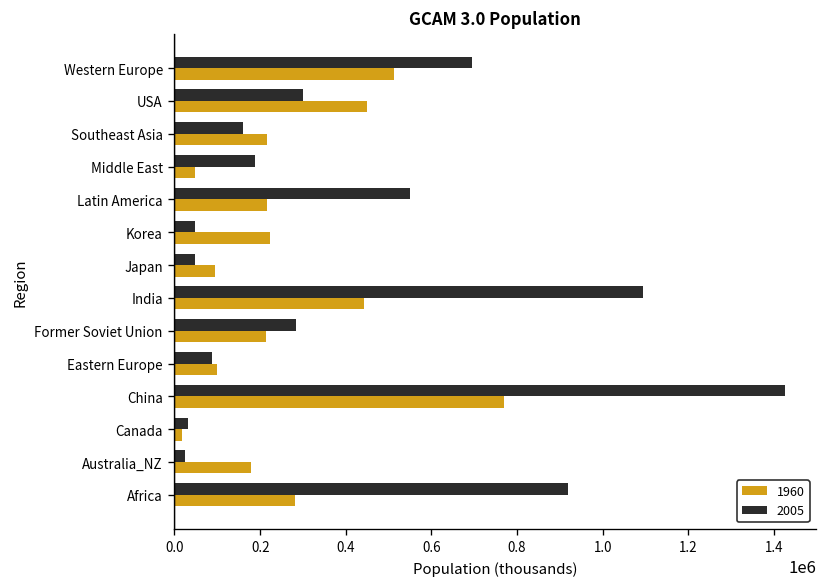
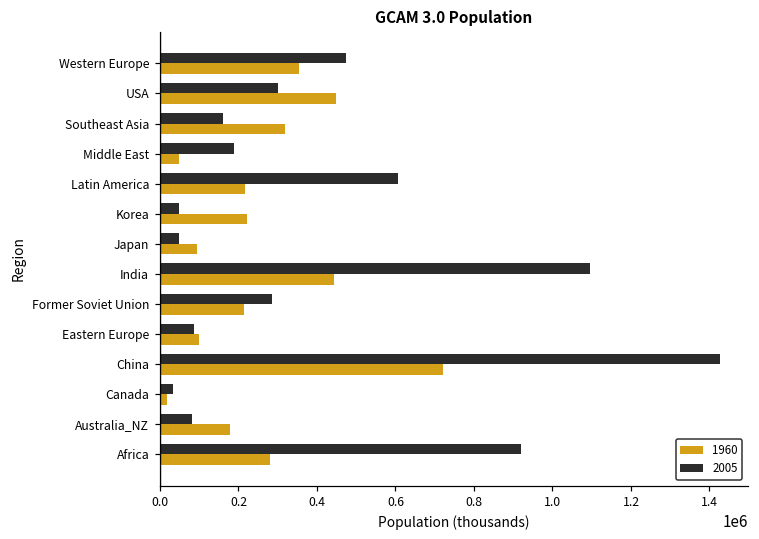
  {
    "1960": {
-     "Western Europe": 510000,
+     "Western Europe": 350000,
      "USA": 450000,
-     "Southeast Asia": 220000,
+     "Southeast Asia": 320000,
      "Middle East": 50000,
      "Latin America": 220000,
      "Korea": 220000,
      "Japan": 90000,
      "India": 440000,
      "Former Soviet Union": 210000,
      "Eastern Europe": 100000,
-     "China": 770000,
+     "China": 720000,
      "Canada": 20000,
      "Australia_NZ": 180000,
      "Africa": 280000
    },
    "2005": {
-     "Western Europe": 690000,
+     "Western Europe": 470000,
      "USA": 300000,
      "Southeast Asia": 160000,
      "Middle East": 190000,
-     "Latin America": 550000,
+     "Latin America": 610000,
      "Korea": 50000,
      "Japan": 50000,
      "India": 1090000,
      "Former Soviet Union": 280000,
      "Eastern Europe": 90000,
      "China": 1430000,
      "Canada": 30000,
-     "Australia_NZ": 20000,
+     "Australia_NZ": 80000,
      "Africa": 920000
    }
  }
